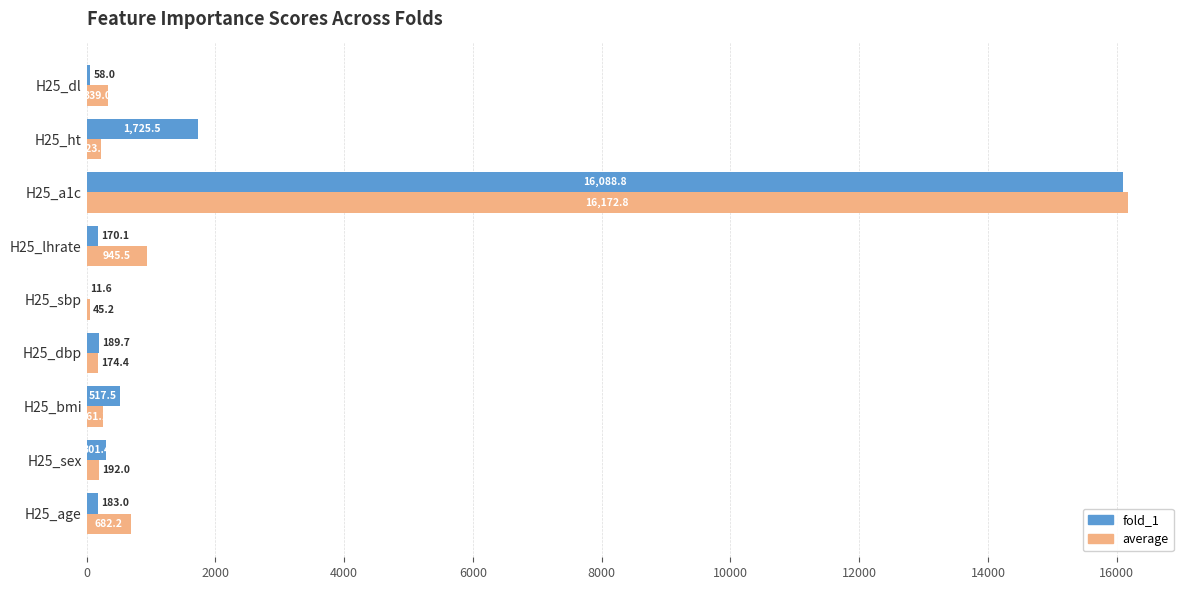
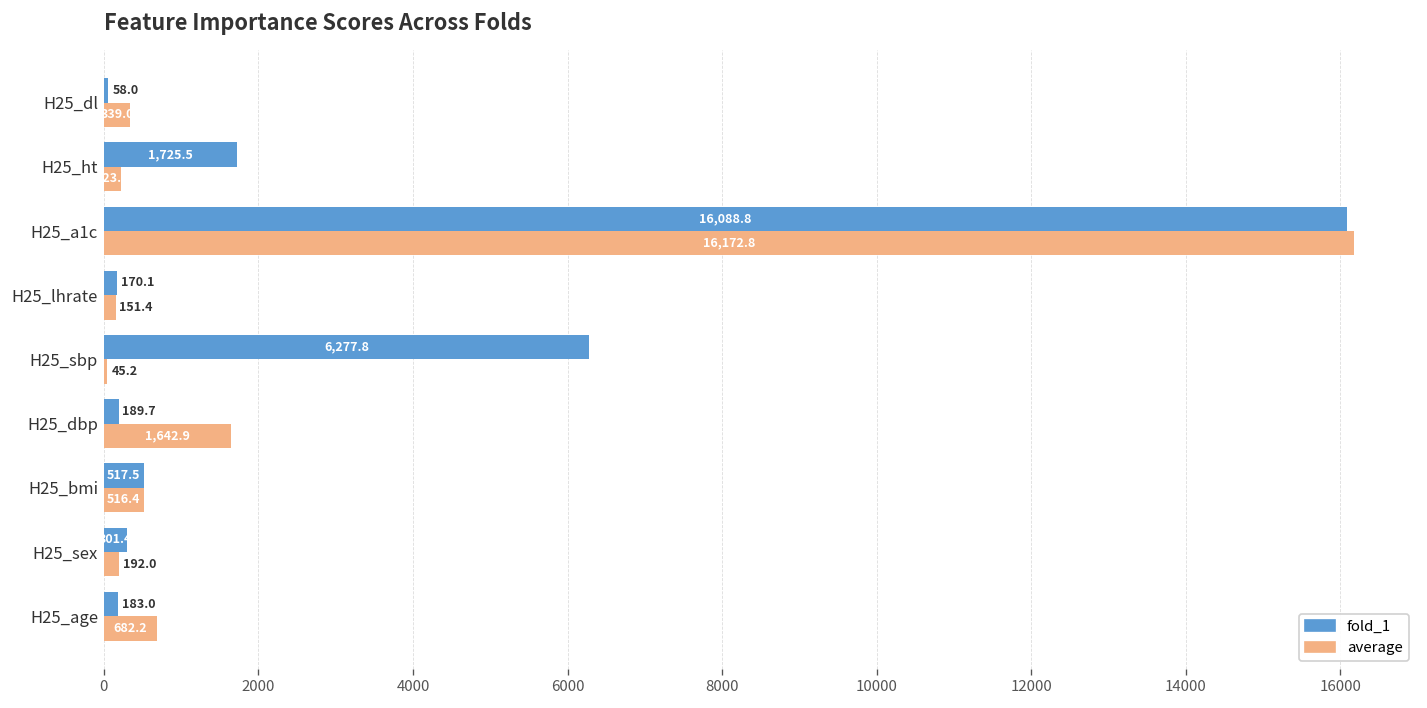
  {
    "fold_1": {
      "H25_dl": "58.0",
      "H25_ht": "1,725.5",
      "H25_a1c": "16,088.8",
      "H25_lhrate": "170.1",
-     "H25_sbp": "11.6",
+     "H25_sbp": "6,277.8",
      "H25_dbp": "189.7",
      "H25_bmi": "517.5",
      "H25_sex": "301.4",
      "H25_age": "183.0"
    },
    "average": {
      "H25_dl": "339.0",
      "H25_a1c": "16,172.8",
-     "H25_lhrate": "945.5",
+     "H25_lhrate": "151.4",
      "H25_sbp": "45.2",
-     "H25_dbp": "174.4",
-     "H25_bmi": "261.1",
+     "H25_dbp": "1,642.9",
+     "H25_bmi": "516.4",
      "H25_sex": "192.0",
      "H25_age": "682.2"
    }
  }
